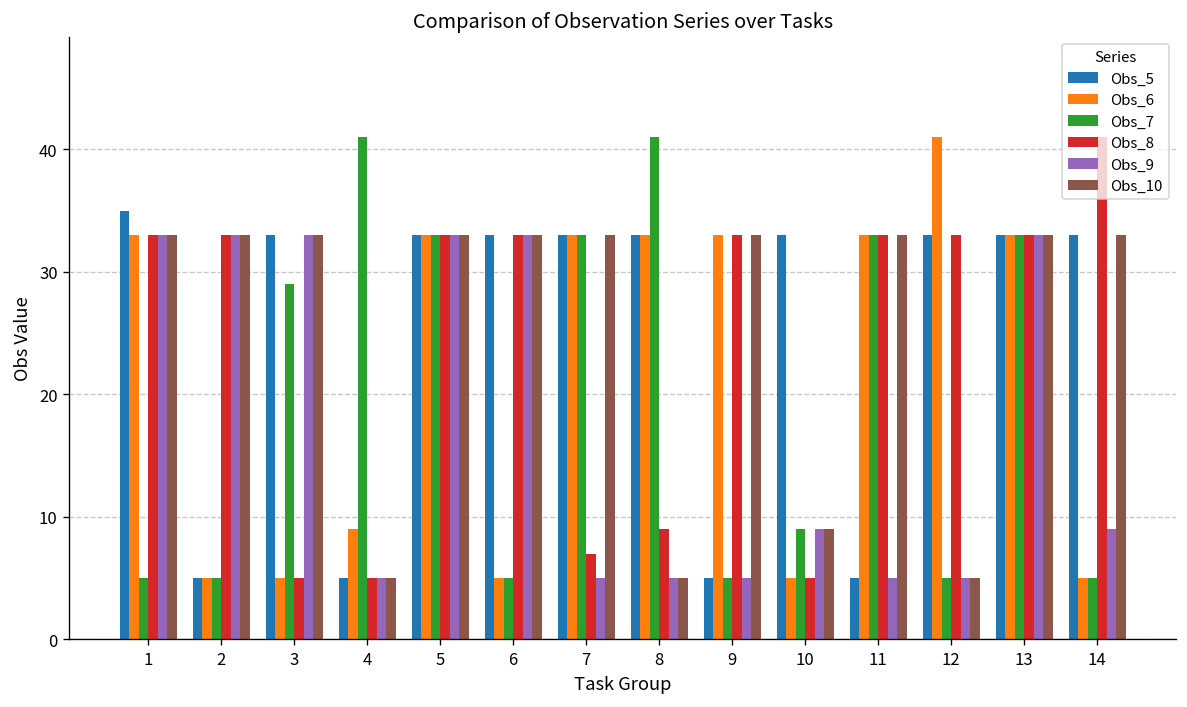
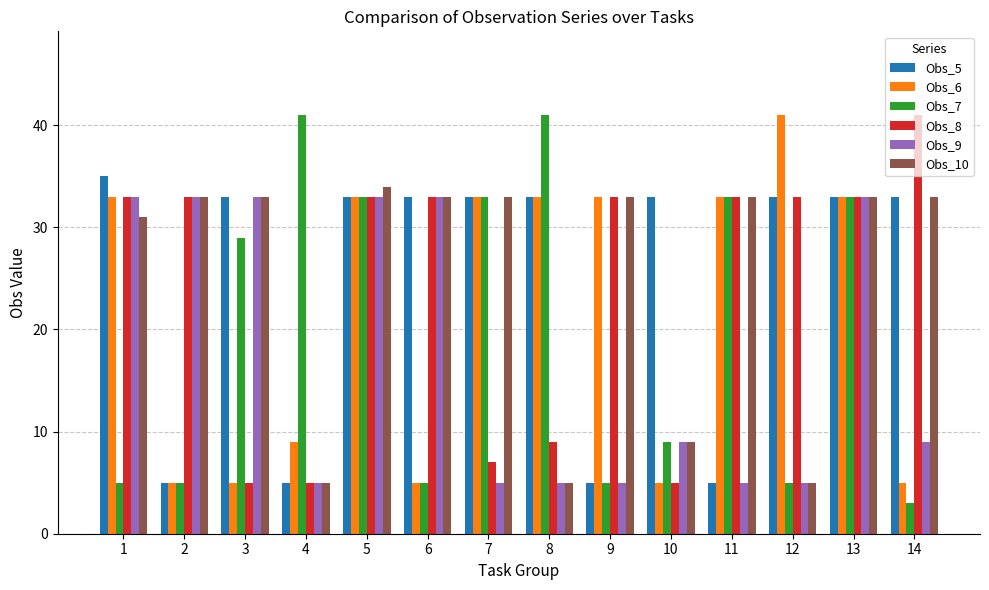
  {
    "Obs_5": {
      "1": 35,
      "2": 5,
      "3": 33,
      "4": 5,
      "5": 33,
      "6": 33,
      "7": 33,
      "8": 33,
      "9": 5,
      "10": 33,
      "11": 5,
      "12": 33,
      "13": 33,
      "14": 33
    },
    "Obs_6": {
      "1": 33,
      "2": 5,
      "3": 5,
      "4": 9,
      "5": 33,
      "6": 5,
      "7": 33,
      "8": 33,
      "9": 33,
      "10": 5,
      "11": 33,
      "12": 41,
      "13": 33,
      "14": 5
    },
    "Obs_7": {
      "1": 5,
      "2": 5,
      "3": 29,
      "4": 41,
      "5": 33,
      "6": 5,
      "7": 33,
      "8": 41,
      "9": 5,
      "10": 9,
      "11": 33,
      "12": 5,
      "13": 33,
-     "14": 5
+     "14": 3
    },
    "Obs_8": {
      "1": 33,
      "2": 33,
      "3": 5,
      "4": 5,
      "5": 33,
      "6": 33,
      "7": 7,
      "8": 9,
      "9": 33,
      "10": 5,
      "11": 33,
      "12": 33,
      "13": 33
    },
    "Obs_9": {
      "1": 33,
      "2": 33,
      "3": 33,
      "4": 5,
      "5": 33,
      "6": 33,
      "7": 5,
      "8": 5,
      "9": 5,
      "10": 9,
      "11": 5,
      "12": 5,
      "13": 33,
      "14": 9
    },
    "Obs_10": {
-     "1": 33,
+     "1": 31,
      "2": 33,
      "3": 33,
      "4": 5,
-     "5": 33,
+     "5": 34,
      "6": 33,
      "7": 33,
      "8": 5,
      "9": 33,
      "10": 9,
      "11": 33,
      "12": 5,
      "13": 33,
      "14": 33
    }
  }
